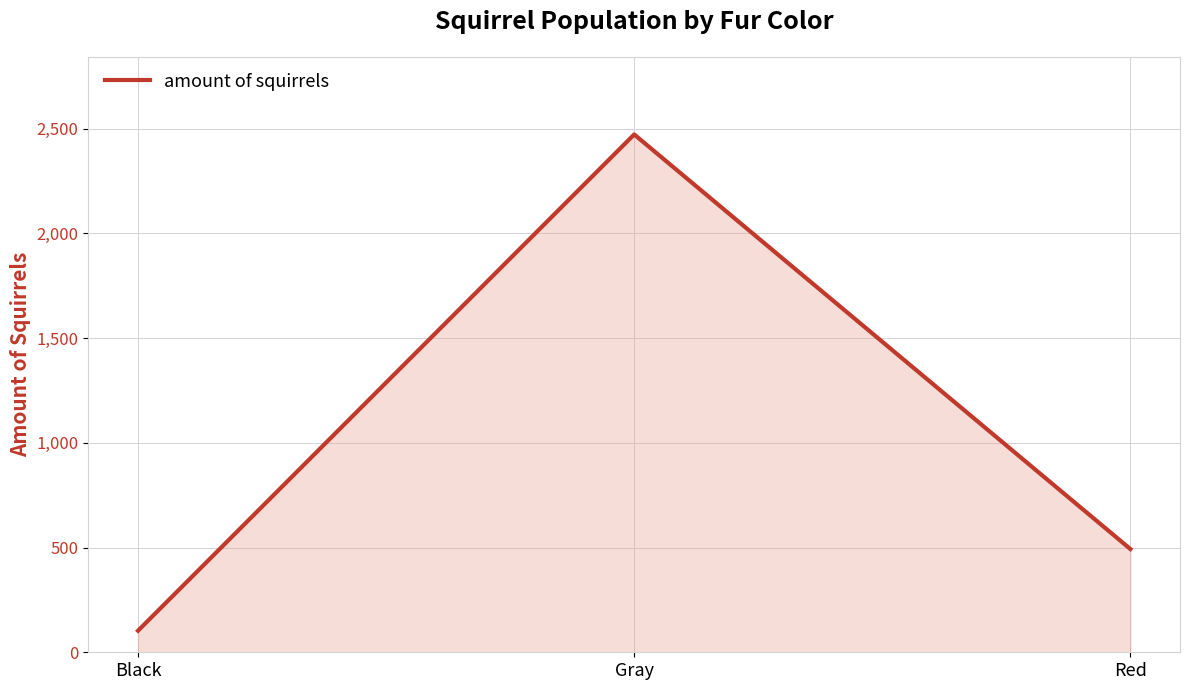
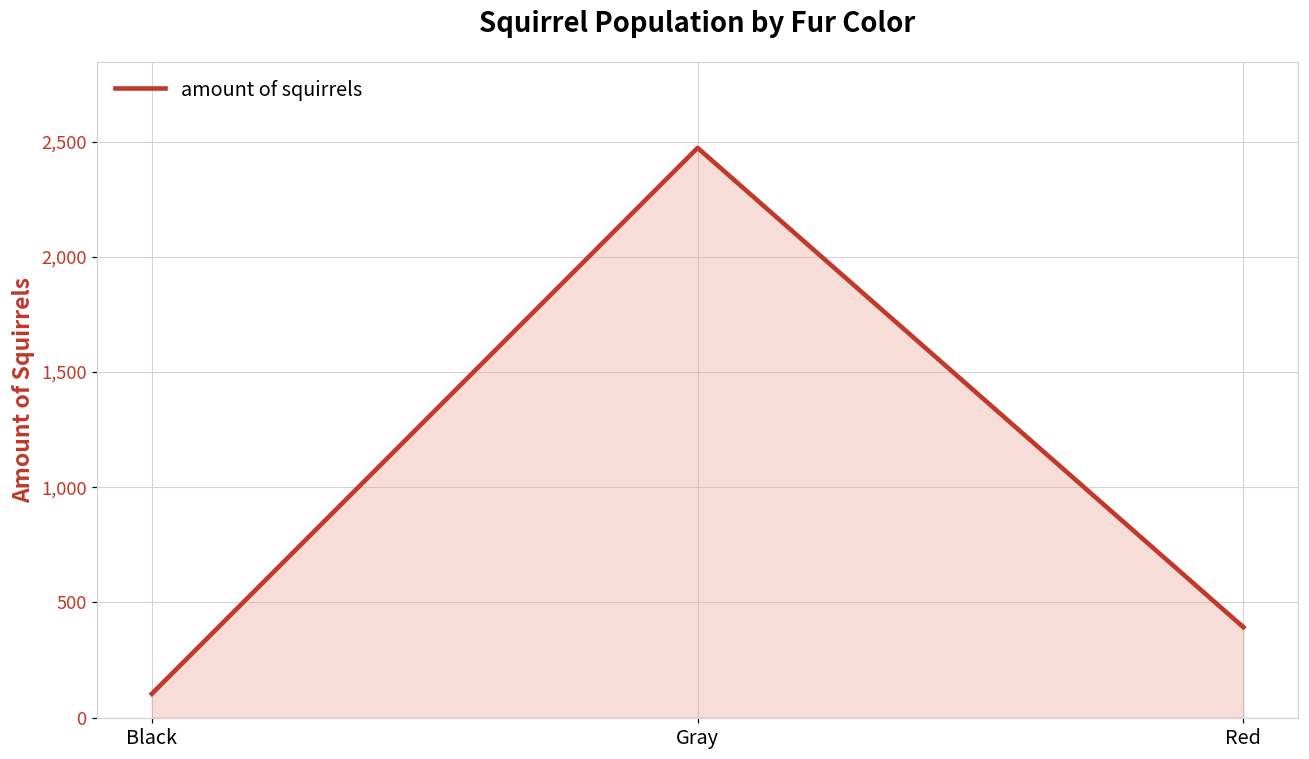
  {
    "Black": "100",
    "Gray": "2,470",
-   "Red": "490"
+   "Red": "390"
  }
